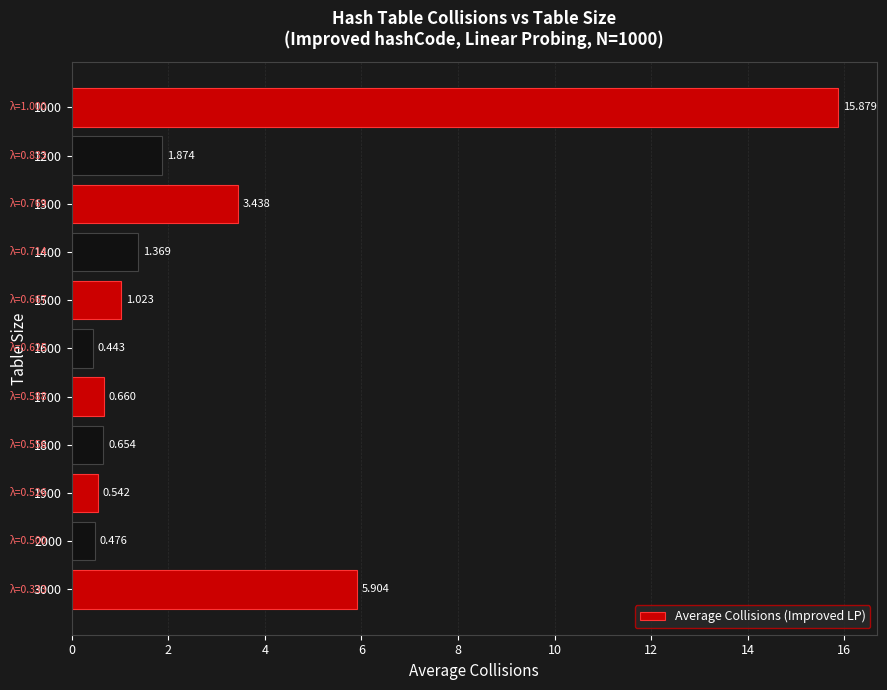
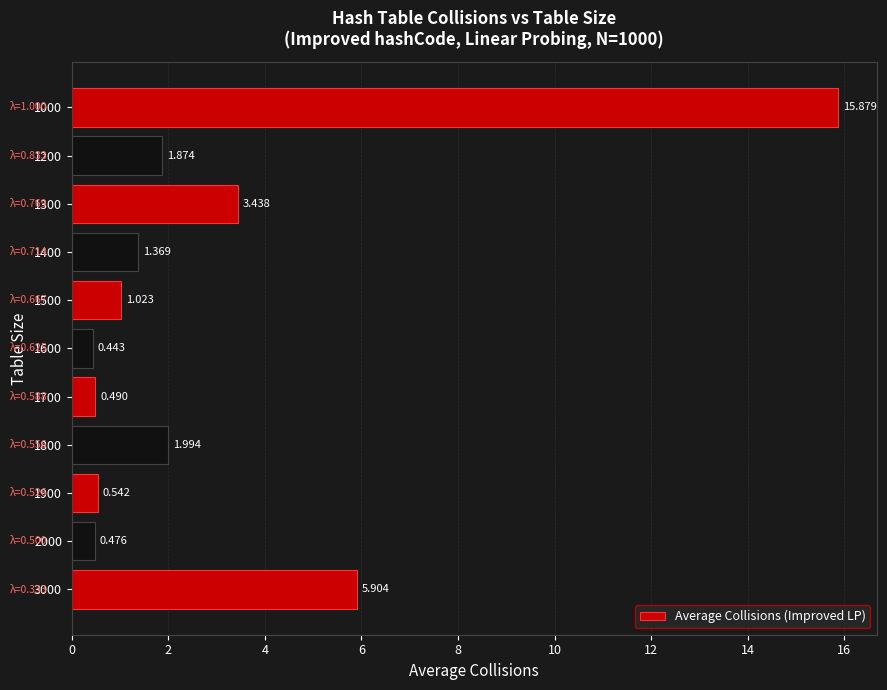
  {
    "1000": 15.879,
    "1200": 1.874,
    "1300": 3.438,
    "1400": 1.369,
    "1500": 1.023,
    "1600": 0.443,
-   "1700": 0.660,
-   "1800": 0.654,
+   "1700": 0.490,
+   "1800": 1.994,
    "1900": 0.542,
    "2000": 0.476,
    "3000": 5.904
  }
